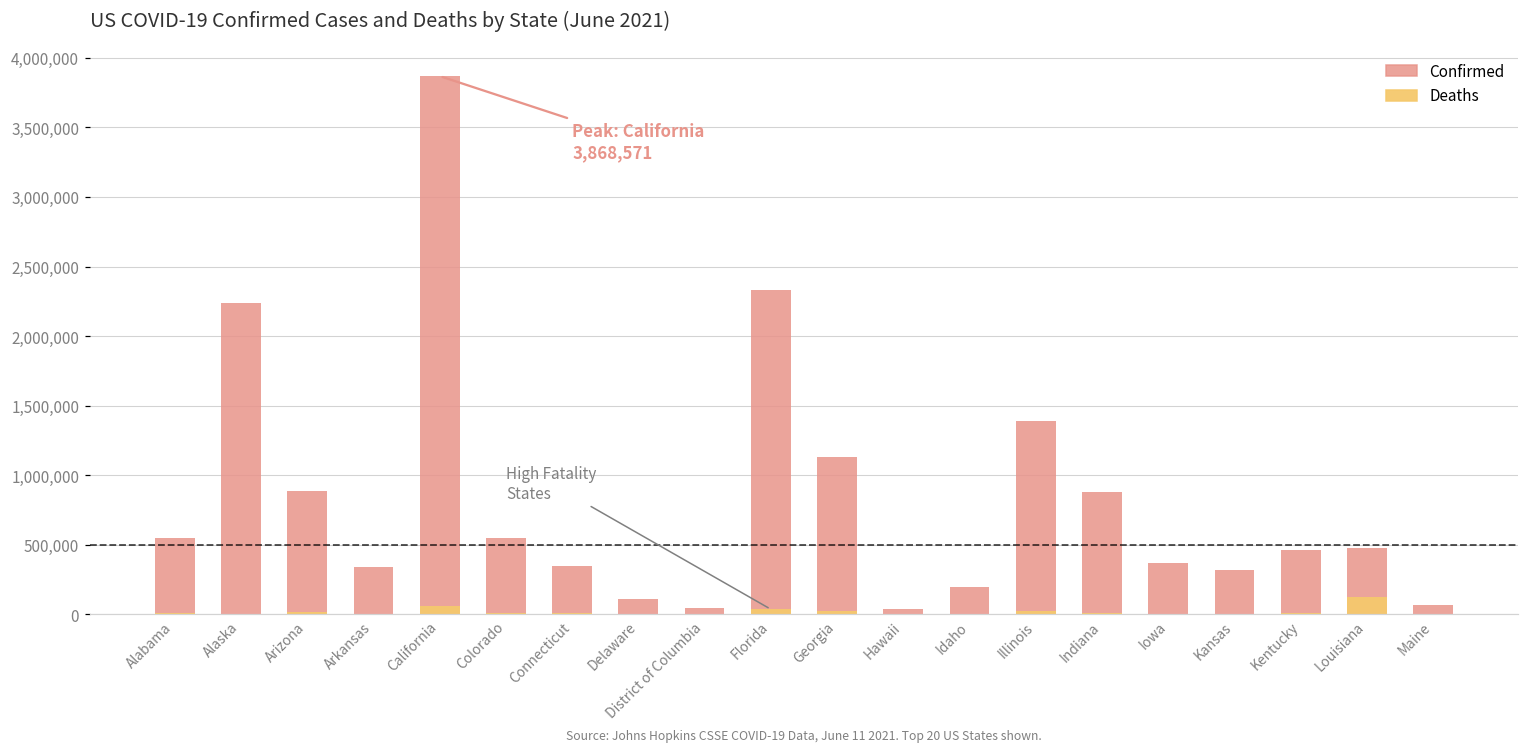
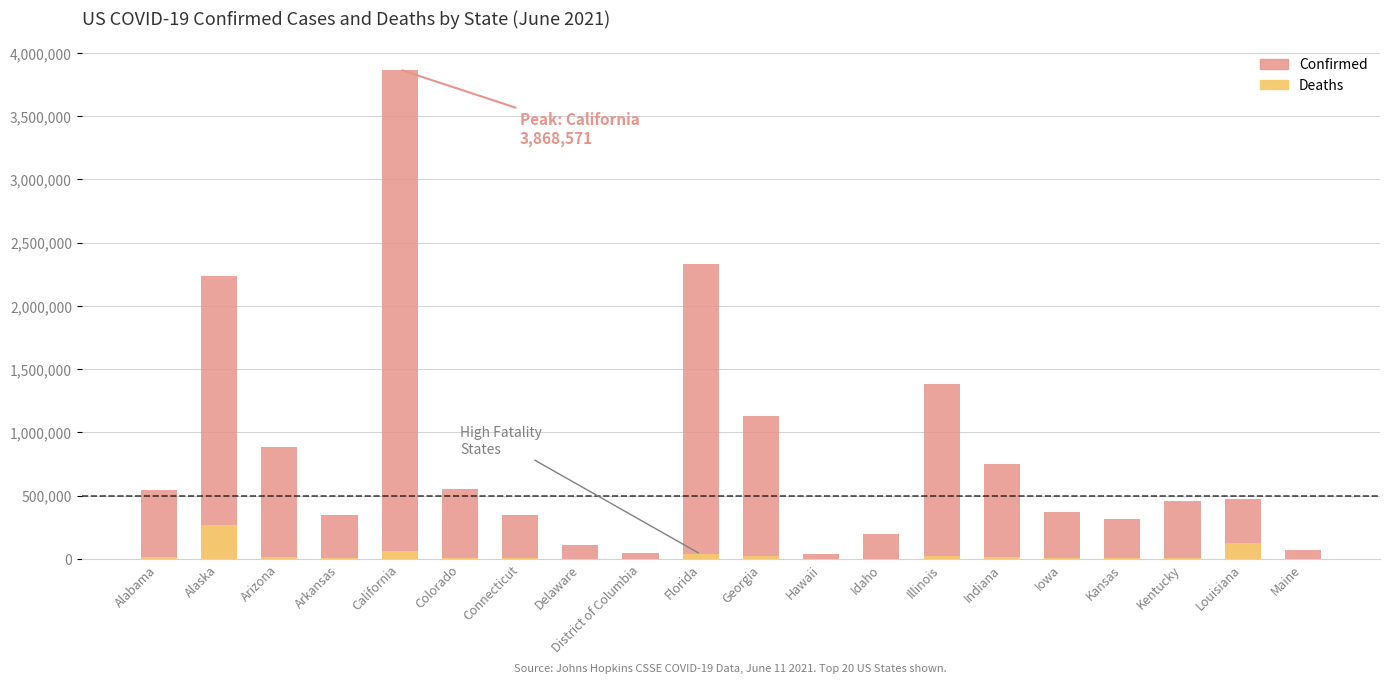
  {
    "Confirmed": {
      "Alabama": "550,000",
      "Alaska": "2,240,000",
      "Arizona": "890,000",
      "Arkansas": "340,000",
      "Colorado": "550,000",
      "Connecticut": "350,000",
      "Delaware": "110,000",
      "District of Columbia": "50,000",
      "Florida": "2,330,000",
      "Georgia": "1,130,000",
      "Hawaii": "40,000",
      "Idaho": "190,000",
      "Illinois": "1,390,000",
-     "Indiana": "880,000",
+     "Indiana": "750,000",
      "Iowa": "370,000",
      "Kansas": "320,000",
      "Kentucky": "460,000",
      "Louisiana": "480,000",
      "Maine": "70,000"
    },
    "Deaths": {
-     "Alaska": "0"
+     "Alaska": "270,000"
    }
  }
